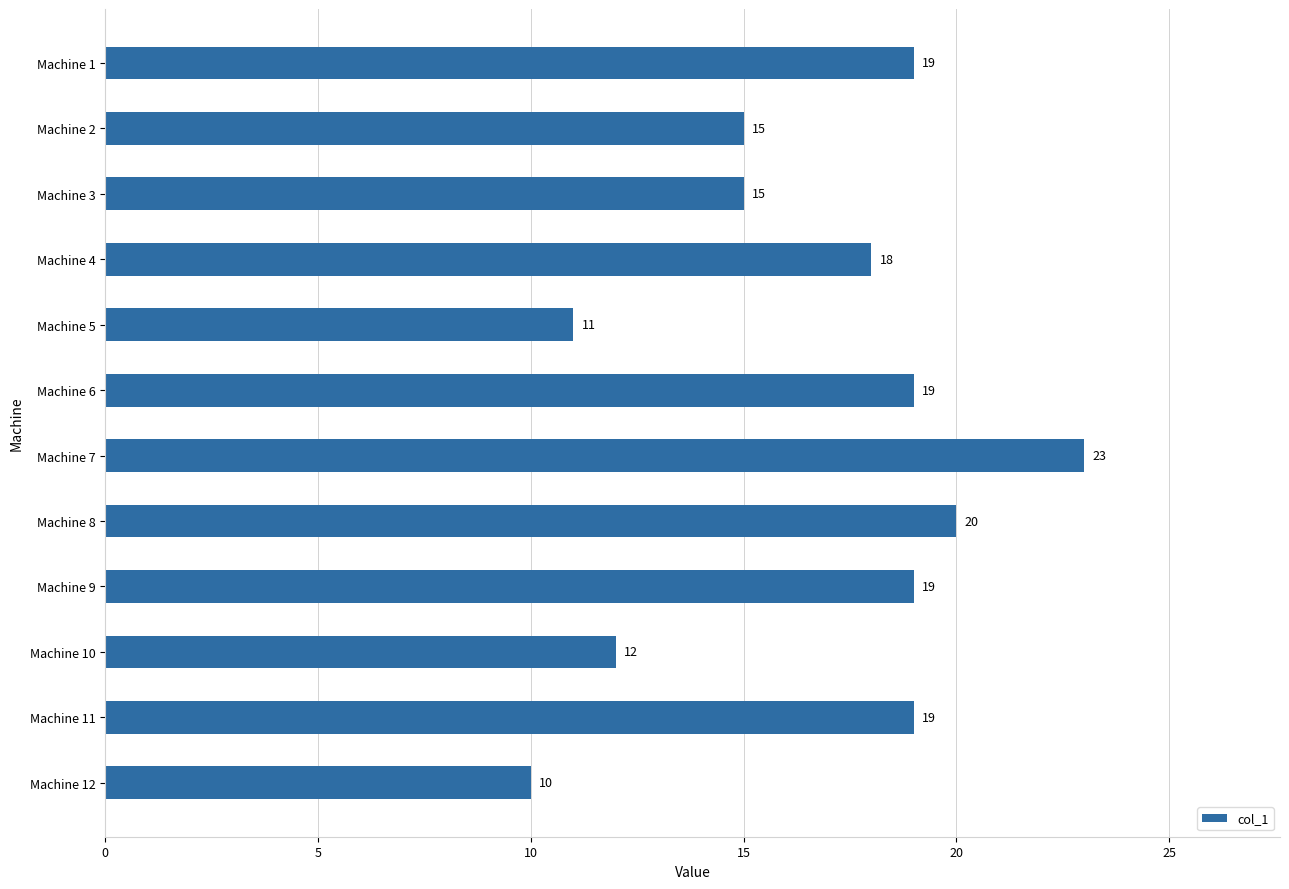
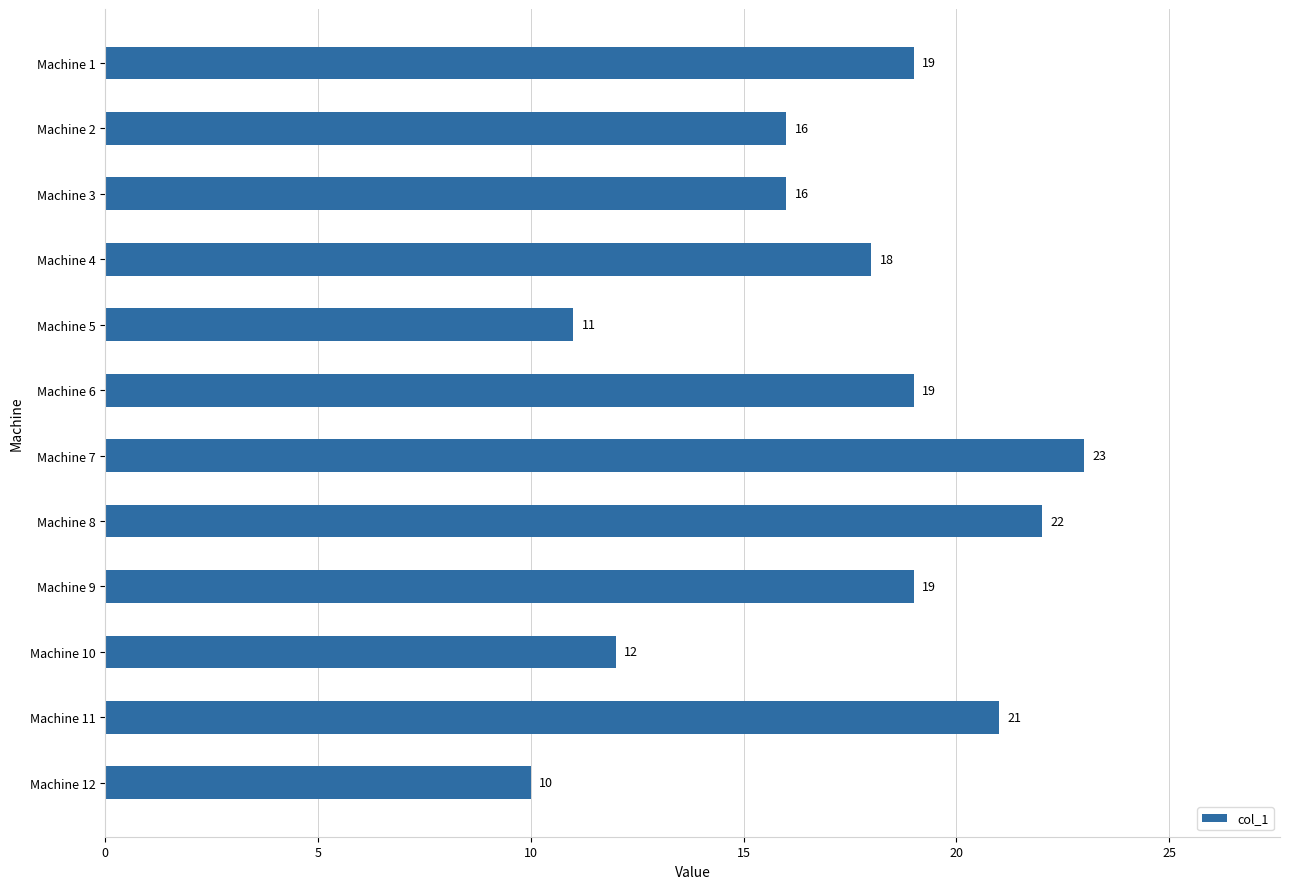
  {
    "Machine 1": 19,
-   "Machine 2": 15,
-   "Machine 3": 15,
+   "Machine 2": 16,
+   "Machine 3": 16,
    "Machine 4": 18,
    "Machine 5": 11,
    "Machine 6": 19,
    "Machine 7": 23,
-   "Machine 8": 20,
+   "Machine 8": 22,
    "Machine 9": 19,
    "Machine 10": 12,
-   "Machine 11": 19,
+   "Machine 11": 21,
    "Machine 12": 10
  }
